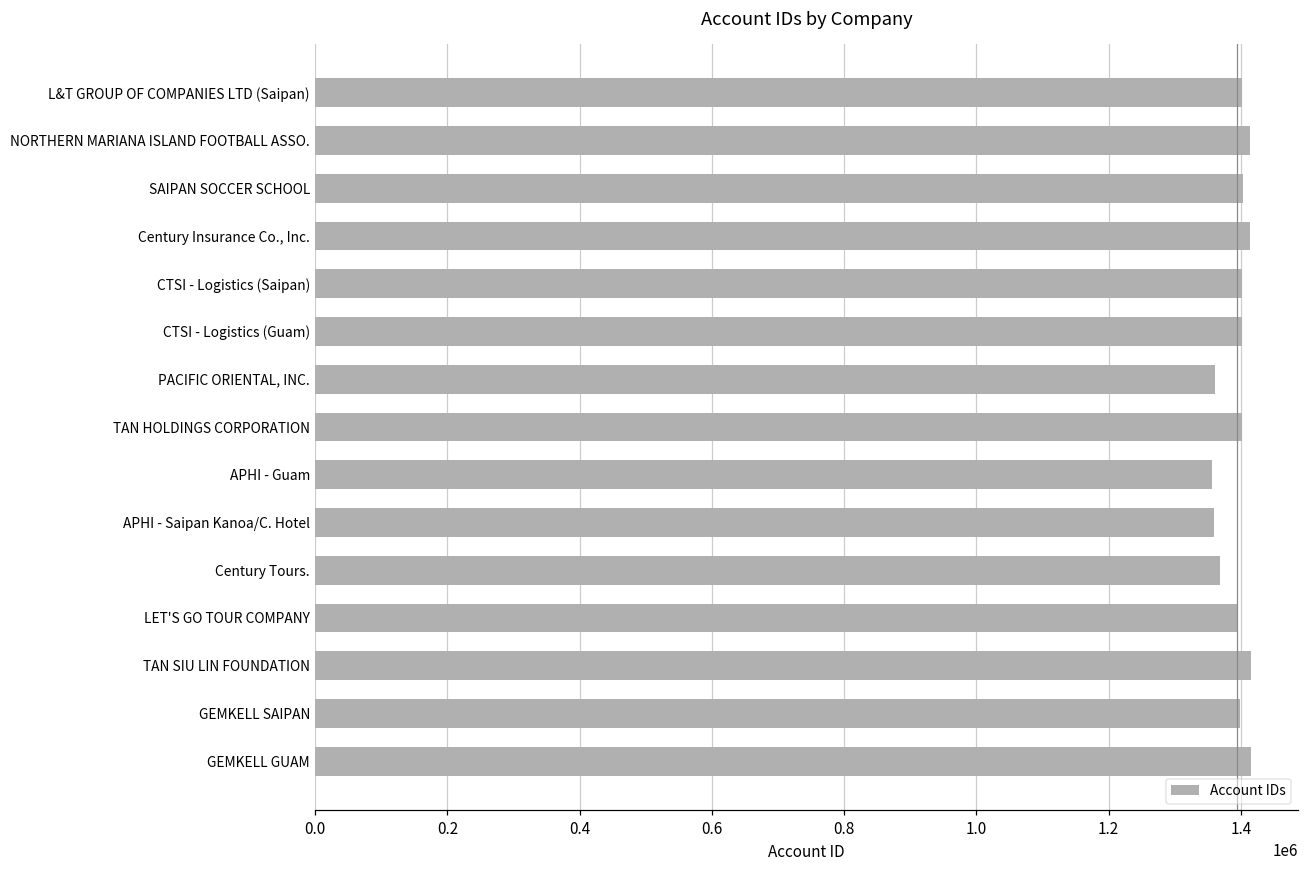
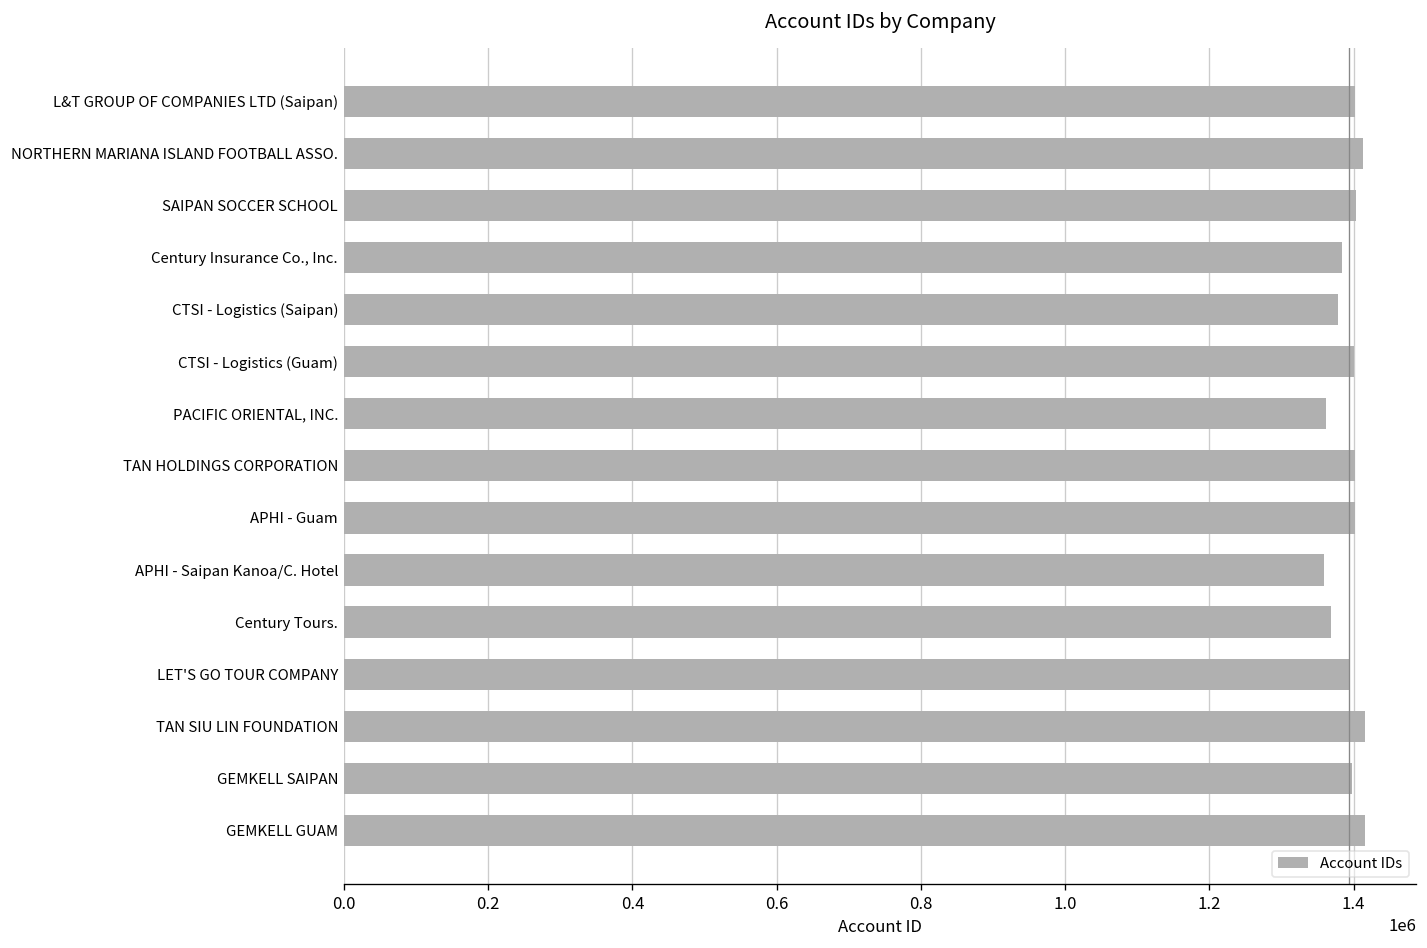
  {
    "L&T GROUP OF COMPANIES LTD (Saipan)": 1400000,
    "NORTHERN MARIANA ISLAND FOOTBALL ASSO.": 1410000,
    "SAIPAN SOCCER SCHOOL": 1400000,
-   "Century Insurance Co., Inc.": 1410000,
-   "CTSI - Logistics (Saipan)": 1400000,
+   "Century Insurance Co., Inc.": 1380000,
+   "CTSI - Logistics (Saipan)": 1380000,
    "CTSI - Logistics (Guam)": 1400000,
    "PACIFIC ORIENTAL, INC.": 1360000,
    "TAN HOLDINGS CORPORATION": 1400000,
-   "APHI - Guam": 1360000,
+   "APHI - Guam": 1400000,
    "APHI - Saipan Kanoa/C. Hotel": 1360000,
    "Century Tours.": 1370000,
    "LET'S GO TOUR COMPANY": 1390000,
    "TAN SIU LIN FOUNDATION": 1420000,
    "GEMKELL SAIPAN": 1400000,
    "GEMKELL GUAM": 1420000
  }
